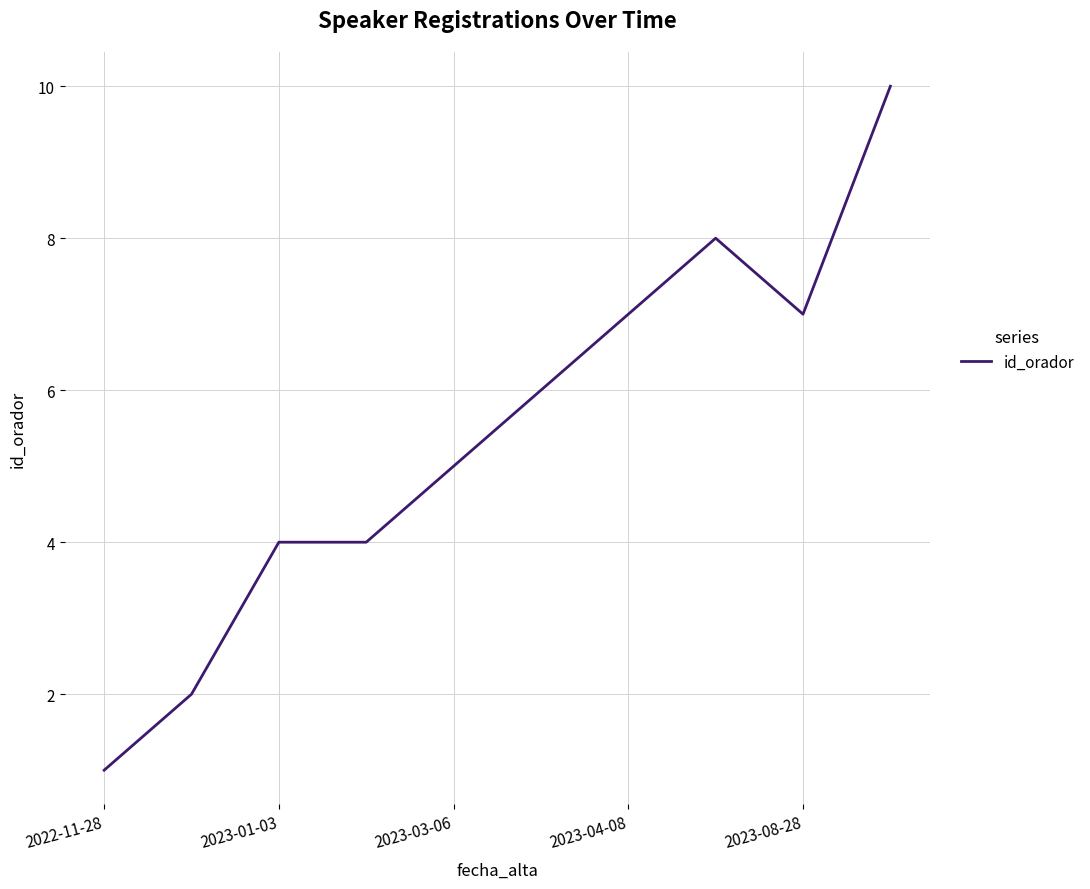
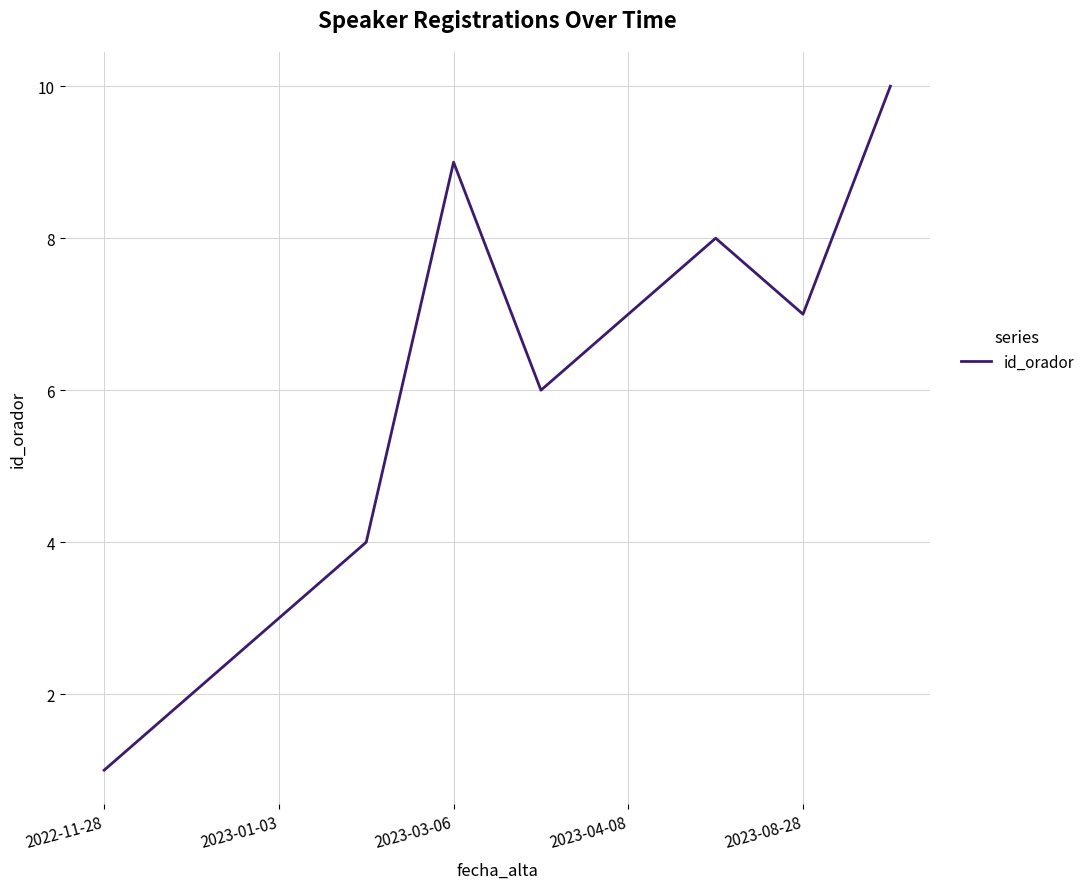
  {
    "2022-11-28": 1,
-   "2023-01-03": 4,
-   "2023-03-06": 5,
+   "2023-01-03": 3,
+   "2023-03-06": 9,
    "2023-04-08": 7,
    "2023-08-28": 7
  }
